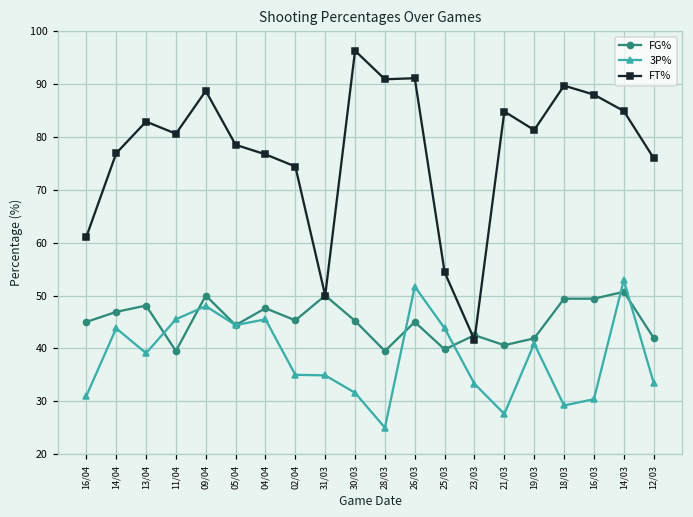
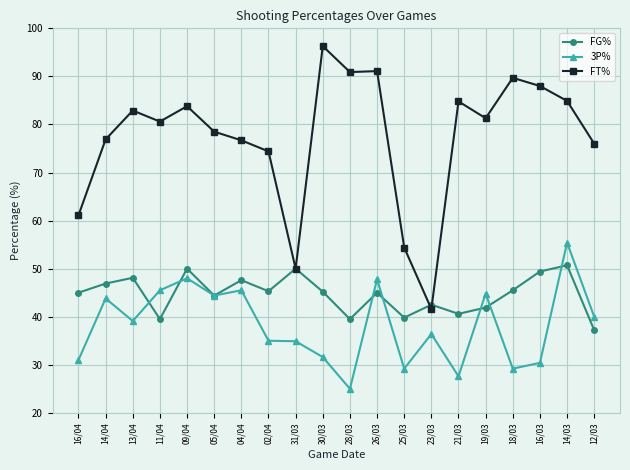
  {
    "FG%": {
      "16/04": 45,
      "14/04": 47,
      "13/04": 48,
      "11/04": 40,
      "09/04": 50,
      "04/04": 48,
      "02/04": 45,
      "30/03": 45,
      "28/03": 40,
      "26/03": 45,
      "25/03": 40,
      "23/03": 43,
      "21/03": 41,
      "19/03": 42,
-     "18/03": 49,
+     "18/03": 46,
      "16/03": 49,
      "14/03": 51,
-     "12/03": 42
+     "12/03": 37
    },
    "3P%": {
      "16/04": 31,
      "14/04": 44,
      "13/04": 39,
      "11/04": 46,
      "09/04": 48,
      "04/04": 46,
      "02/04": 35,
      "31/03": 35,
      "30/03": 32,
      "28/03": 25,
-     "26/03": 52,
-     "25/03": 44,
-     "23/03": 33,
+     "26/03": 48,
+     "25/03": 29,
+     "23/03": 36,
      "21/03": 28,
-     "19/03": 41,
+     "19/03": 45,
      "18/03": 29,
      "16/03": 30,
-     "14/03": 53,
-     "12/03": 34
+     "14/03": 55,
+     "12/03": 40
    },
    "FT%": {
      "16/04": 61,
      "14/04": 77,
      "13/04": 83,
      "11/04": 81,
-     "09/04": 89,
+     "09/04": 84,
      "05/04": 79,
      "04/04": 77,
      "02/04": 74,
      "30/03": 96,
      "28/03": 91,
      "26/03": 91,
      "25/03": 54,
      "23/03": 42,
      "21/03": 85,
      "19/03": 81,
      "18/03": 90,
      "16/03": 88,
      "14/03": 85,
      "12/03": 76
    }
  }
